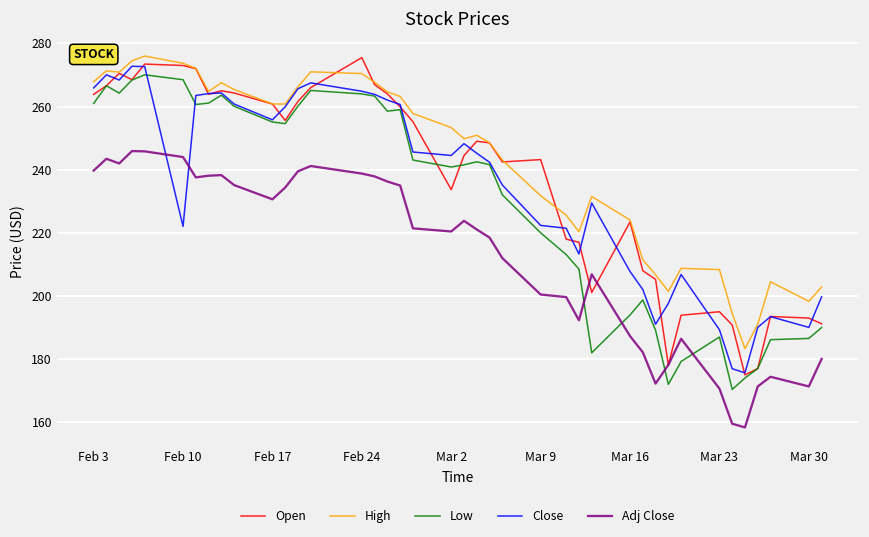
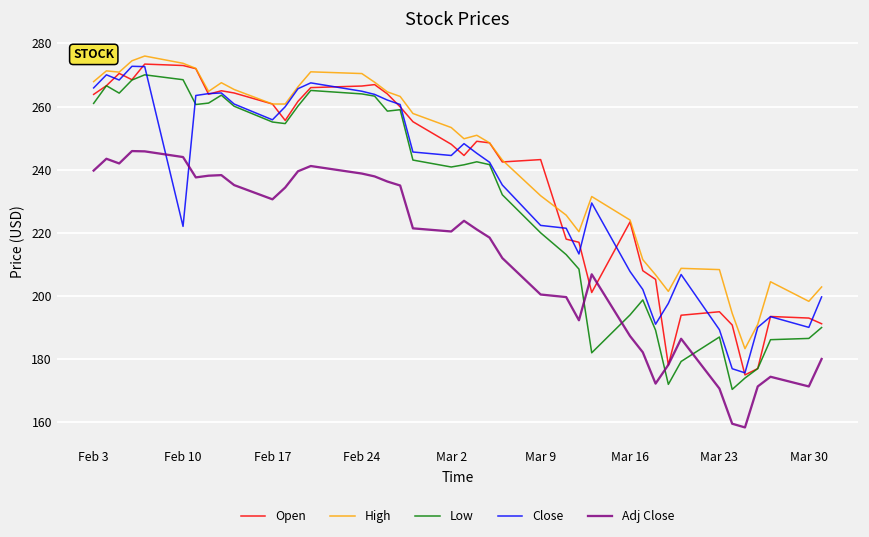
  {
    "Open": {
      "Feb 3": 264,
-     "Feb 24": 276,
-     "Mar 2": 234,
+     "Feb 24": 267,
+     "Mar 2": 248,
      "Mar 9": 243,
      "Mar 23": 195,
      "Mar 30": 193
    },
    "High": {
      "Feb 3": 268,
      "Feb 24": 270,
      "Mar 2": 253,
      "Mar 9": 232,
      "Mar 23": 208,
      "Mar 30": 198
    },
    "Low": {
      "Feb 3": 261,
      "Feb 10": 269,
      "Mar 2": 241,
      "Mar 9": 220,
      "Mar 16": 194,
      "Mar 23": 187,
      "Mar 30": 187
    },
    "Close": {
      "Feb 3": 266,
      "Feb 10": 222,
      "Mar 2": 245,
      "Mar 9": 222,
      "Mar 16": 208,
      "Mar 23": 189,
      "Mar 30": 190
    },
    "Adj Close": {
      "Feb 3": 240,
      "Feb 10": 244,
      "Feb 17": 231,
      "Feb 24": 239,
      "Mar 2": 220,
      "Mar 9": 200,
      "Mar 16": 187,
      "Mar 23": 171,
      "Mar 30": 171
    }
  }
